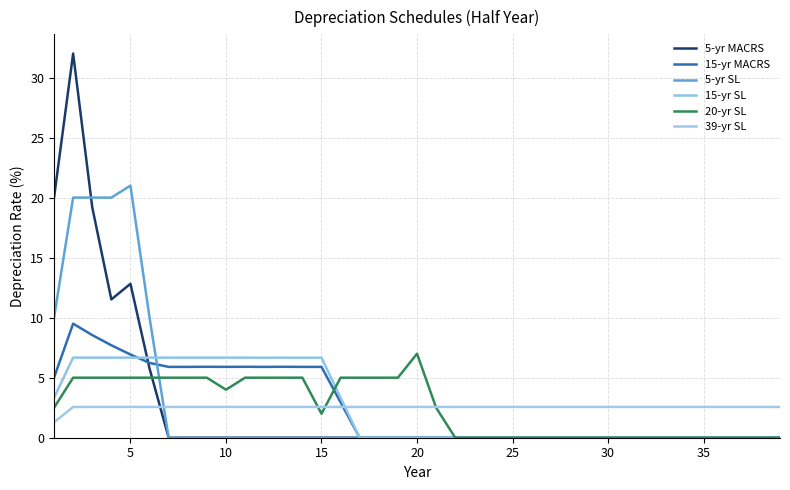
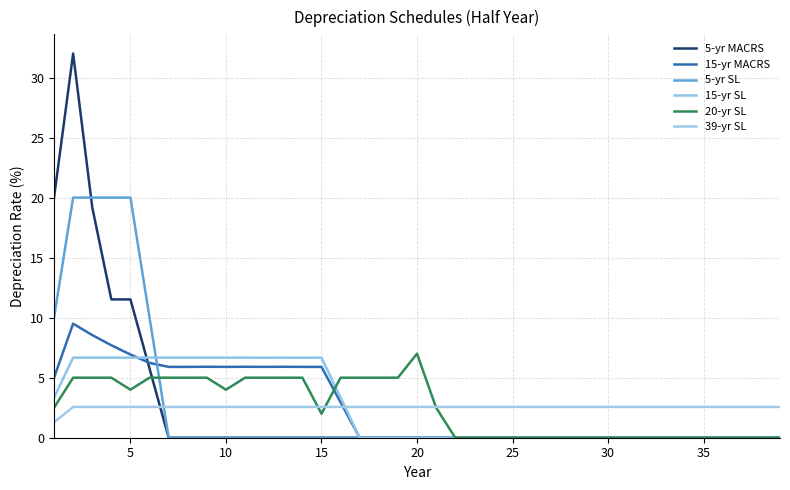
  {
    "5-yr MACRS": {
-     "5": 12.8
+     "5": 11.5
    },
    "15-yr MACRS": {
      "5": 6.9,
      "10": 5.9,
      "15": 5.9
    },
    "5-yr SL": {
-     "5": 21
+     "5": 20
    },
    "20-yr SL": {
-     "5": 5,
+     "5": 4,
      "10": 4,
      "15": 2,
      "20": 7
    }
  }
